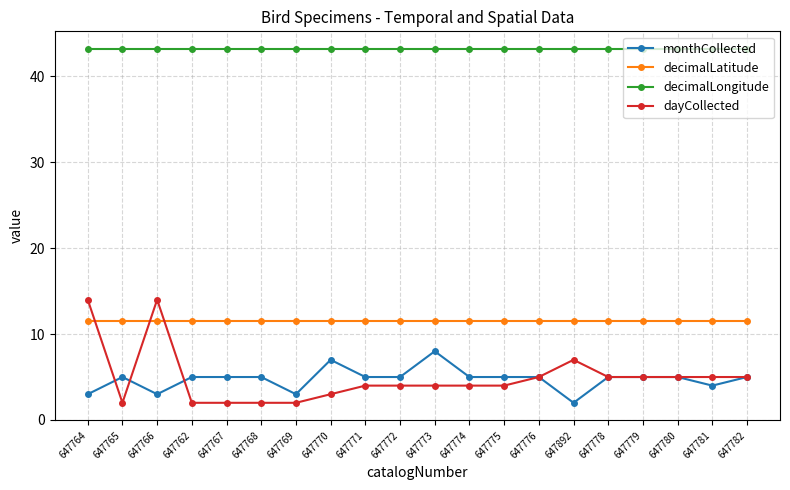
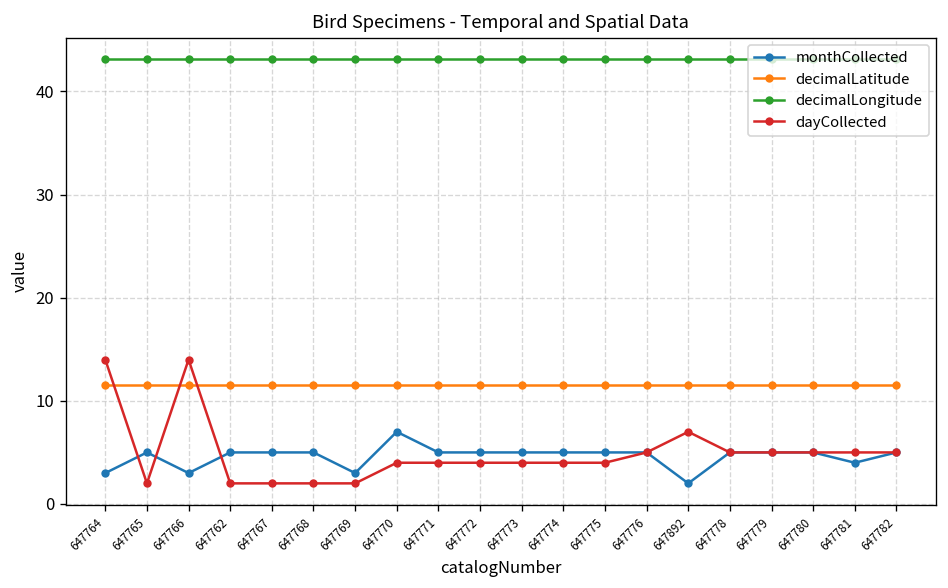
  {
    "monthCollected": {
      "647764": 3,
      "647765": 5,
      "647766": 3,
      "647762": 5,
      "647767": 5,
      "647768": 5,
      "647769": 3,
      "647770": 7,
      "647771": 5,
      "647772": 5,
-     "647773": 8,
+     "647773": 5,
      "647774": 5,
      "647775": 5,
      "647892": 2,
      "647781": 4
    },
    "decimalLatitude": {
      "647764": 12,
      "647765": 12,
      "647766": 12,
      "647762": 12,
      "647767": 12,
      "647768": 12,
      "647769": 12,
      "647770": 12,
      "647771": 12,
      "647772": 12,
      "647773": 12,
      "647774": 12,
      "647775": 12,
      "647776": 12,
      "647892": 12,
      "647778": 12,
      "647779": 12,
      "647780": 12,
      "647781": 12,
      "647782": 12
    },
    "decimalLongitude": {
      "647764": 43,
      "647765": 43,
      "647766": 43,
      "647762": 43,
      "647767": 43,
      "647768": 43,
      "647769": 43,
      "647770": 43,
      "647771": 43,
      "647772": 43,
      "647773": 43,
      "647774": 43,
      "647775": 43,
      "647776": 43,
      "647892": 43,
      "647778": 43
    },
    "dayCollected": {
      "647764": 14,
      "647765": 2,
      "647766": 14,
      "647762": 2,
      "647767": 2,
      "647768": 2,
      "647769": 2,
-     "647770": 3,
+     "647770": 4,
      "647771": 4,
      "647772": 4,
      "647773": 4,
      "647774": 4,
      "647775": 4,
      "647892": 7,
      "647781": 5
    }
  }
